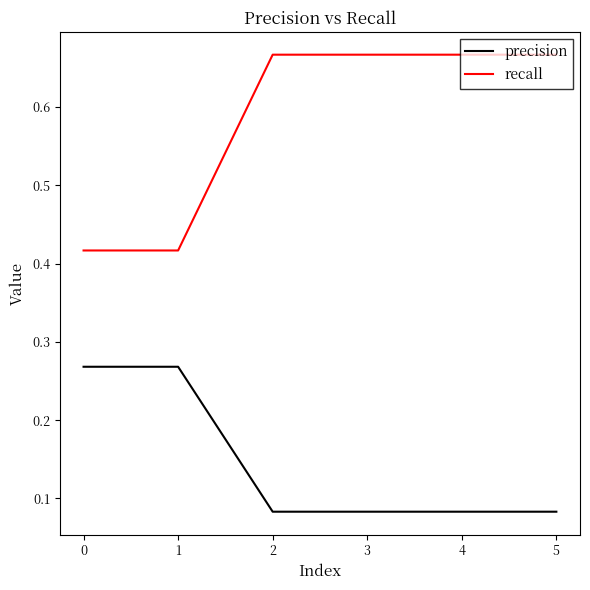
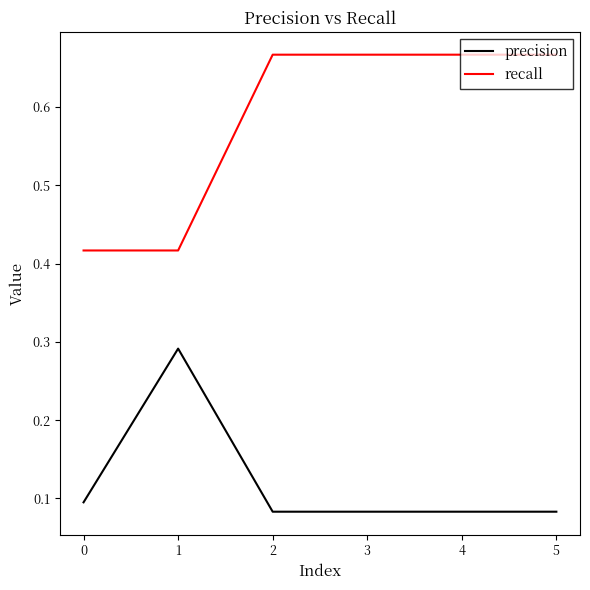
  {
    "precision": {
-     "0": 0.27,
-     "1": 0.27,
+     "0": 0.10,
+     "1": 0.29,
      "2": 0.08,
      "3": 0.08,
      "4": 0.08,
      "5": 0.08
    },
    "recall": {
      "0": 0.42,
      "1": 0.42,
      "2": 0.67,
      "3": 0.67
    }
  }
